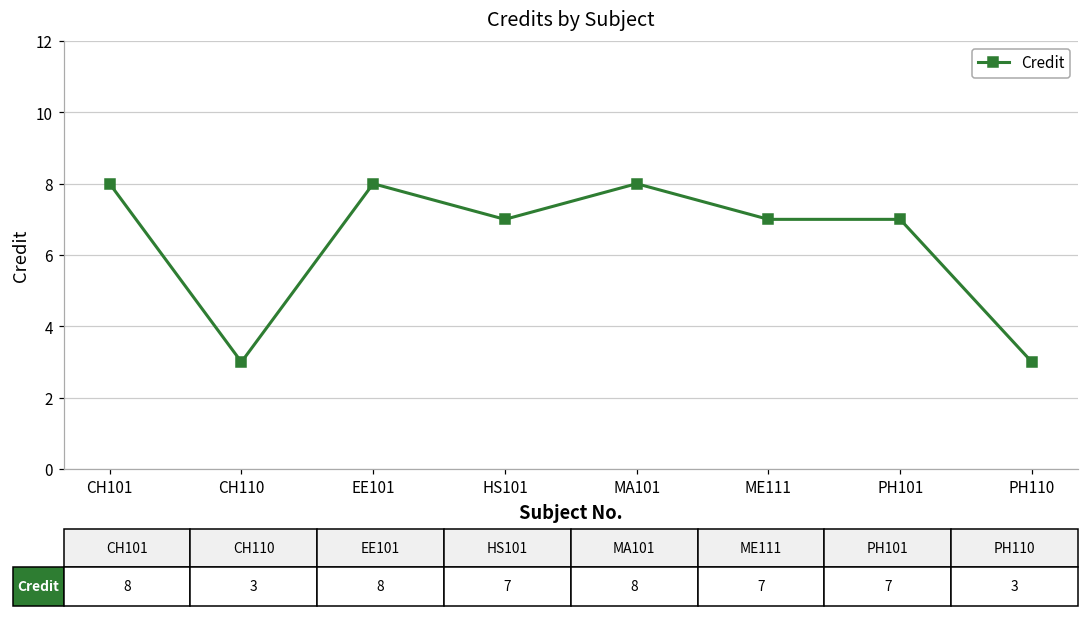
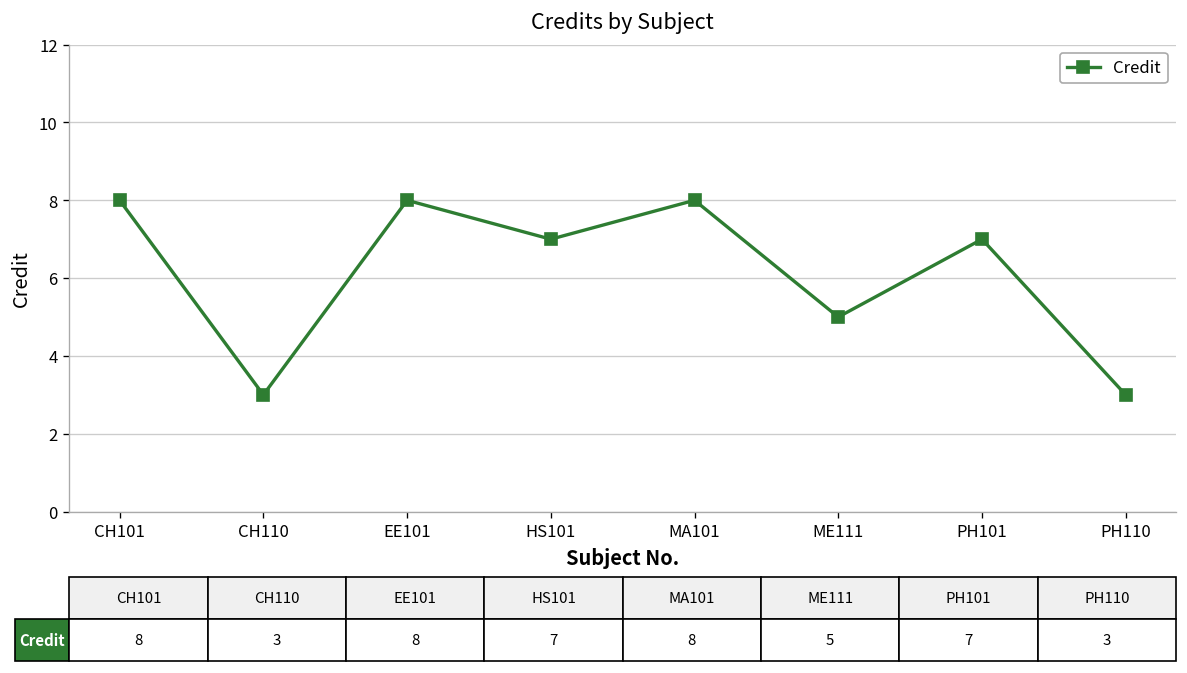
  {
-   "ME111": 7
+   "ME111": 5
  }
